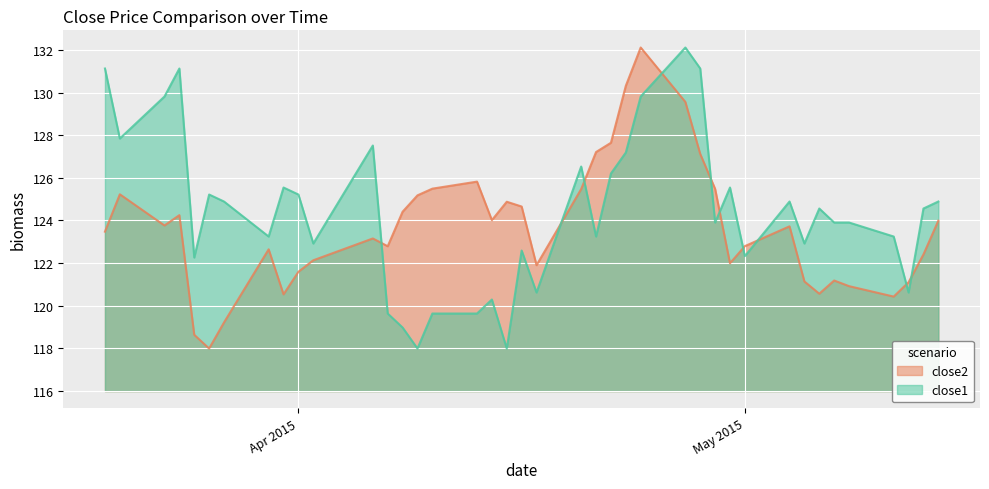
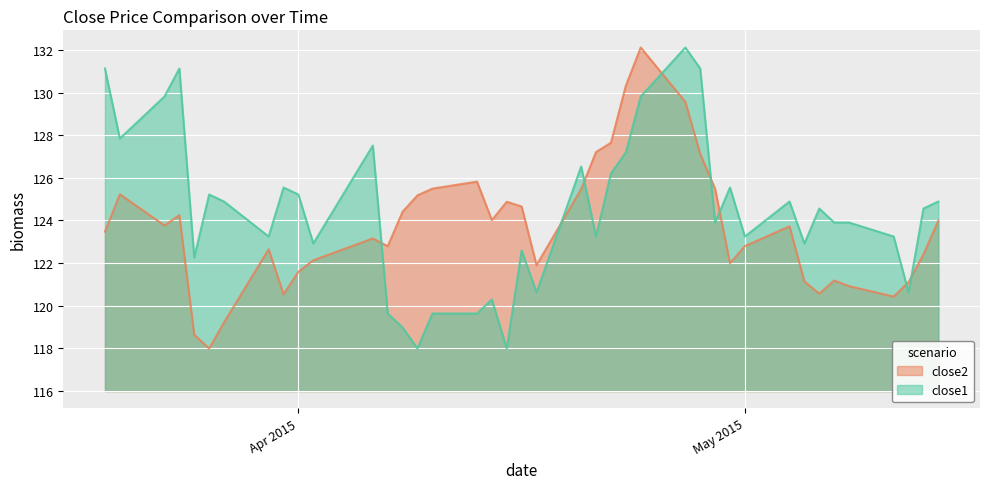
  {
    "close2": {
      "Apr 2015": 121.6,
      "May 2015": 122.8
    },
    "close1": {
      "Apr 2015": 125.2,
-     "May 2015": 122.3
+     "May 2015": 123.2
    }
  }
